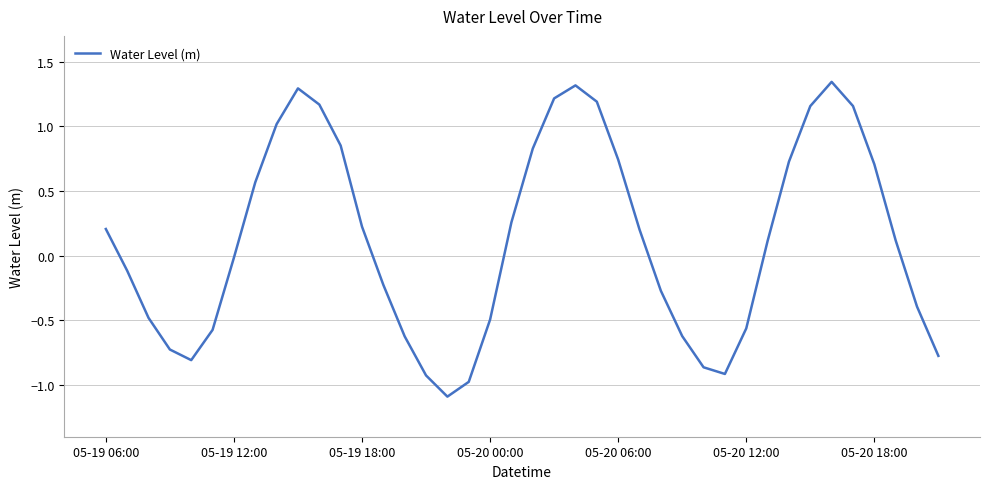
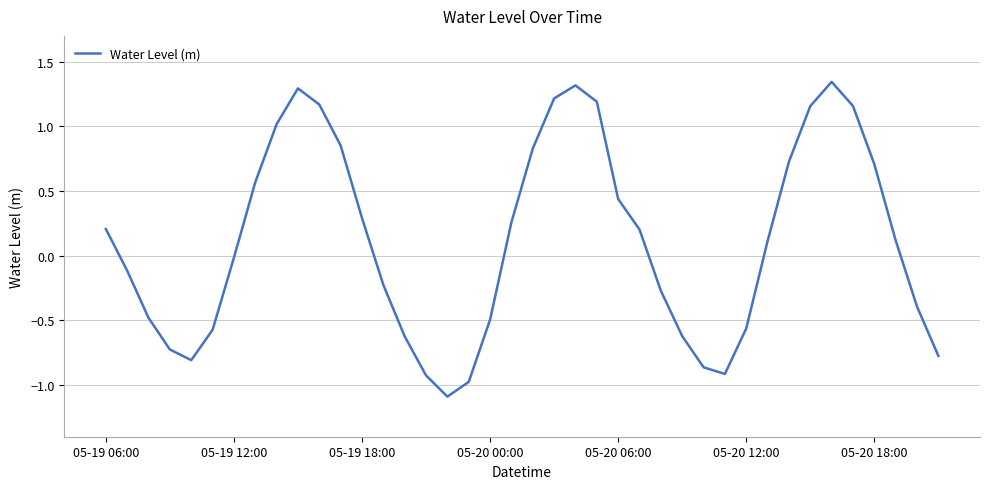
  {
    "05-19 06:00": 0.21,
    "05-19 12:00": -0.02,
-   "05-19 18:00": 0.22,
+   "05-19 18:00": 0.29,
    "05-20 00:00": -0.49,
-   "05-20 06:00": 0.74,
+   "05-20 06:00": 0.44,
    "05-20 12:00": -0.56,
    "05-20 18:00": 0.71
  }
